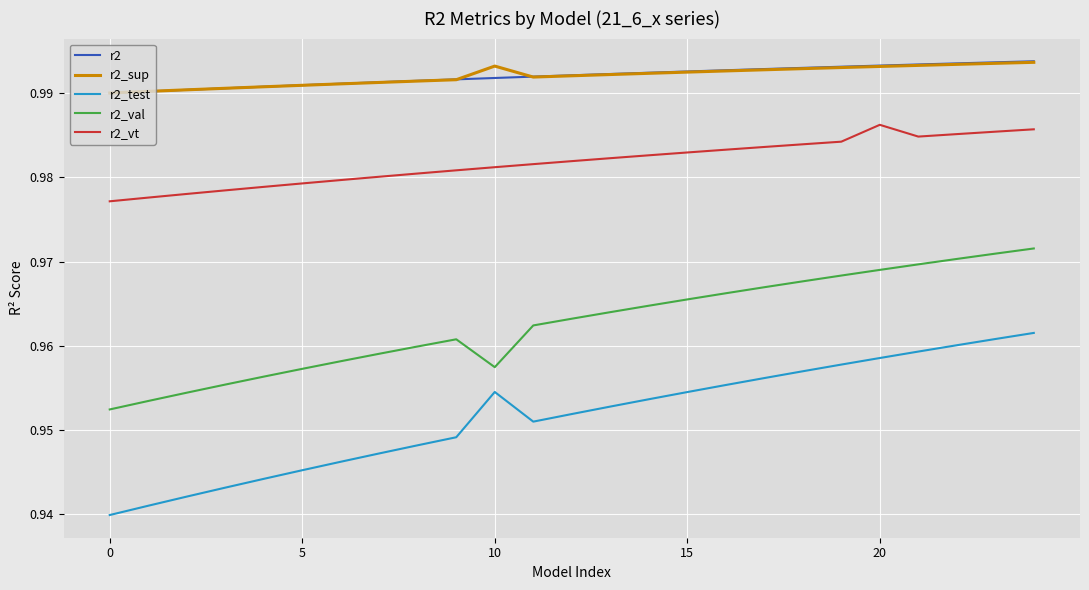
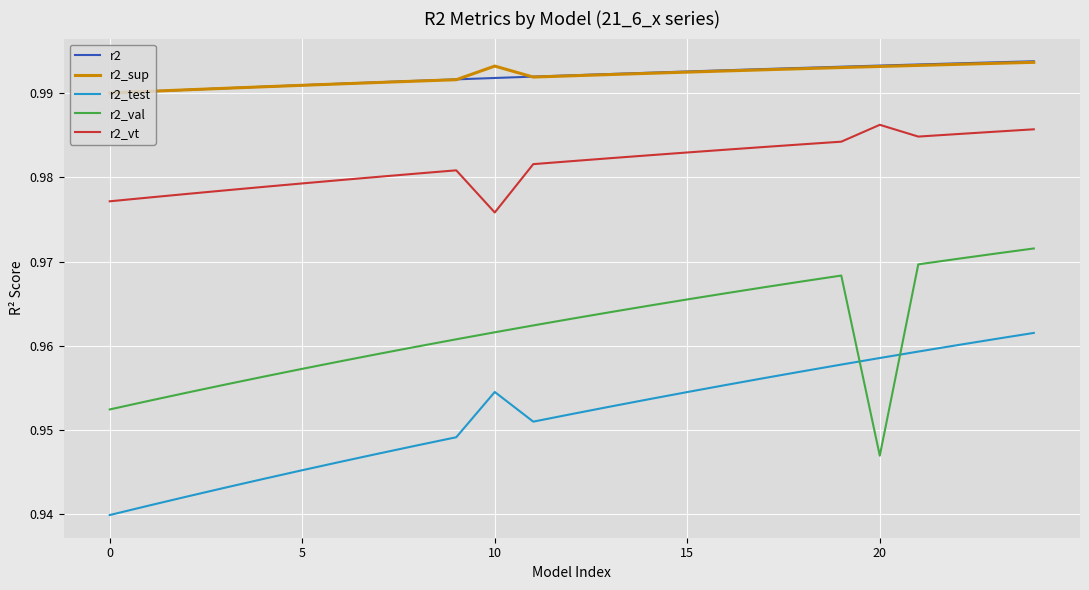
  {
    "r2": {
      "10": 0.992
    },
    "r2_sup": {
      "10": 0.993
    },
    "r2_test": {
      "0": 0.940,
      "5": 0.945,
      "10": 0.955,
      "15": 0.954,
      "20": 0.959
    },
    "r2_val": {
      "0": 0.952,
      "5": 0.957,
-     "10": 0.957,
+     "10": 0.962,
      "15": 0.966,
-     "20": 0.969
+     "20": 0.947
    },
    "r2_vt": {
      "0": 0.977,
      "5": 0.979,
-     "10": 0.981,
+     "10": 0.976,
      "15": 0.983,
      "20": 0.986
    }
  }
